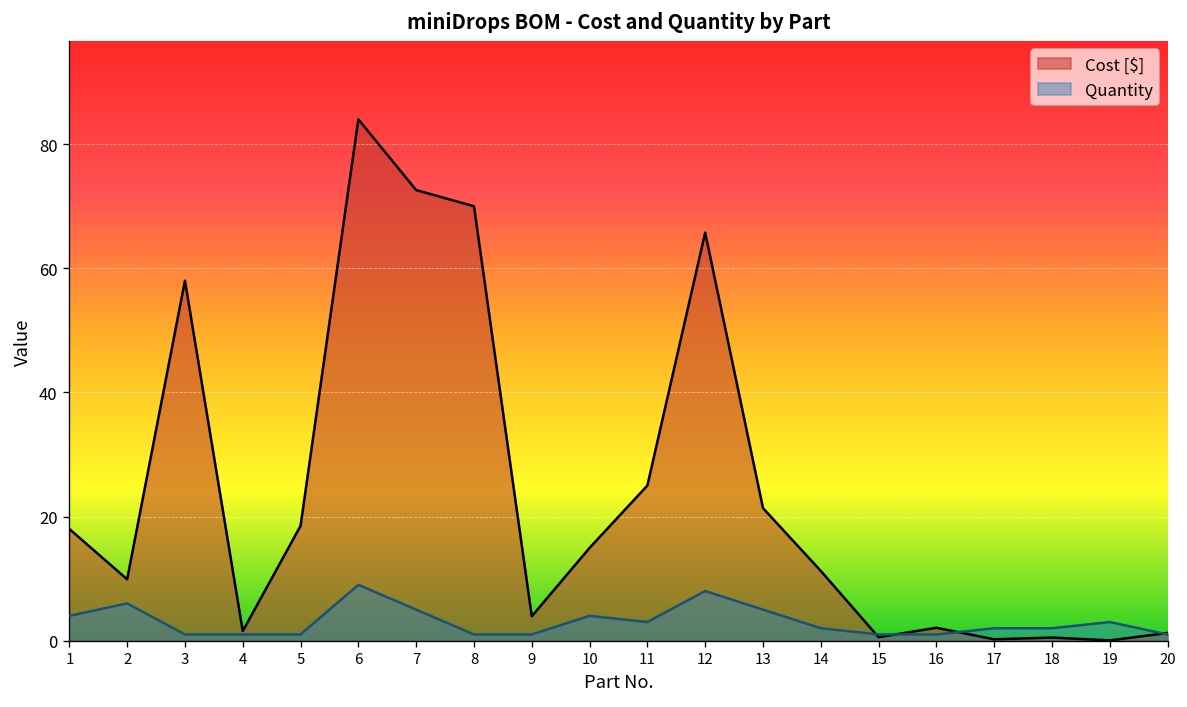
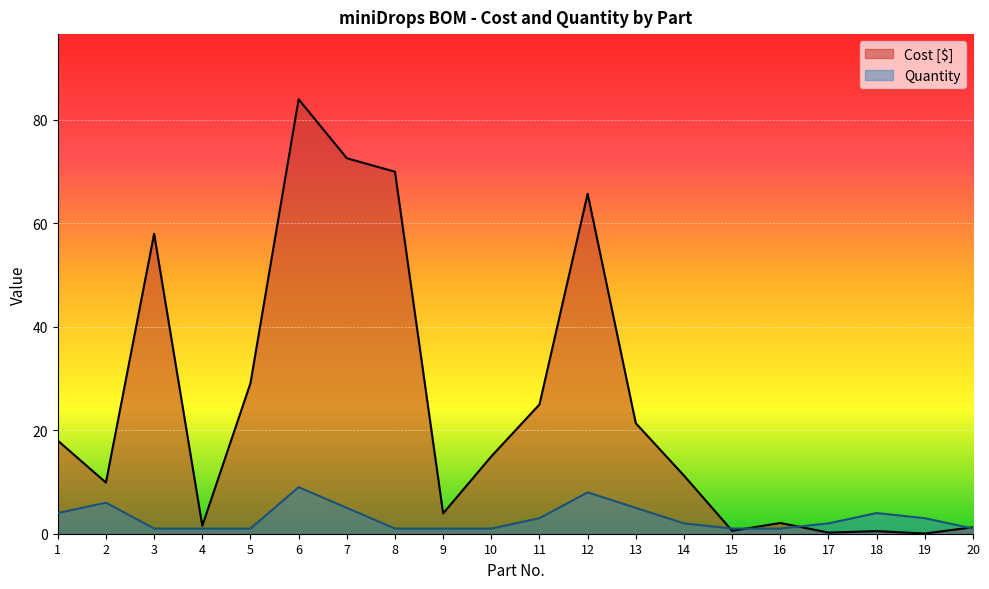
  {
    "Cost [$]": {
      "1": 18,
      "2": 10,
      "3": 58,
      "4": 2,
-     "5": 19,
+     "5": 29,
      "6": 84,
      "7": 73,
      "8": 70,
      "9": 4,
      "10": 15,
      "11": 25,
      "12": 66,
      "13": 21,
      "14": 11,
      "16": 2,
      "17": 0,
      "18": 1,
      "19": 0
    },
    "Quantity": {
      "1": 4,
      "2": 6,
      "3": 1,
      "4": 1,
      "5": 1,
      "6": 9,
      "7": 5,
      "8": 1,
      "9": 1,
-     "10": 4,
+     "10": 1,
      "11": 3,
      "12": 8,
      "13": 5,
      "14": 2,
      "16": 1,
      "17": 2,
-     "18": 2,
+     "18": 4,
      "19": 3
    }
  }
